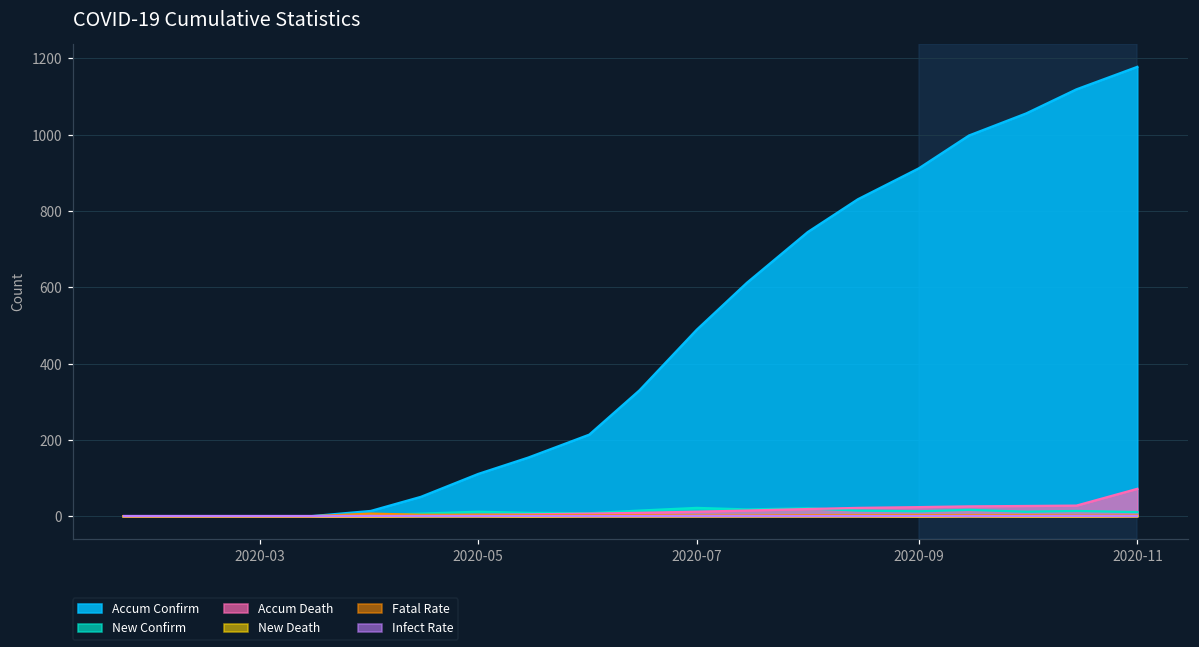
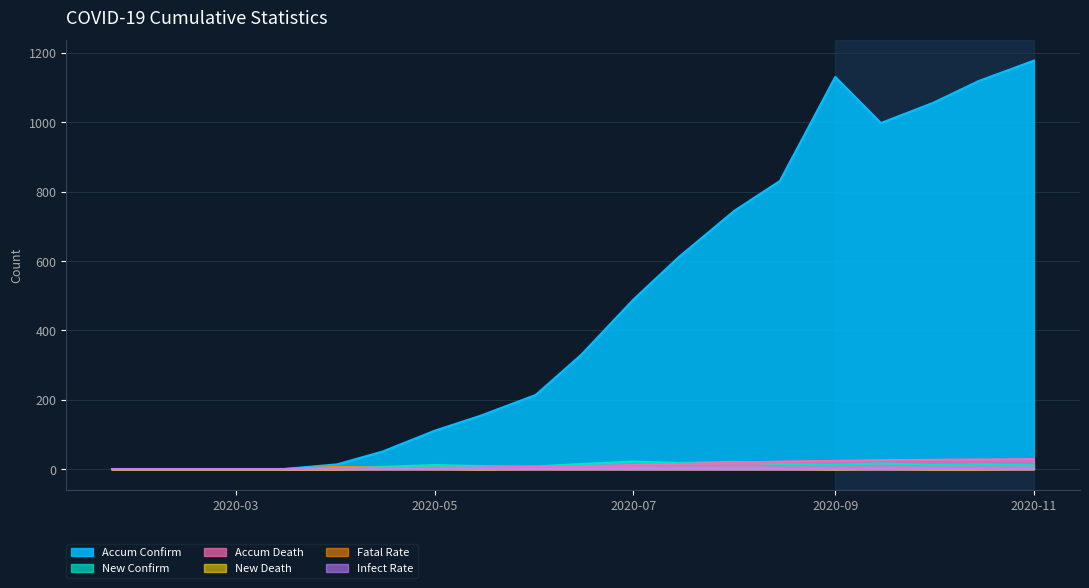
  {
    "Accum Confirm": {
      "2020-05": 110,
      "2020-07": 490,
-     "2020-09": 910,
+     "2020-09": 1130,
      "2020-11": 1180
    },
    "New Confirm": {
      "2020-05": 10,
      "2020-07": 20,
      "2020-09": 10,
      "2020-11": 10
    },
    "Accum Death": {
      "2020-07": 10,
      "2020-09": 20,
-     "2020-11": 70
+     "2020-11": 30
    }
  }
